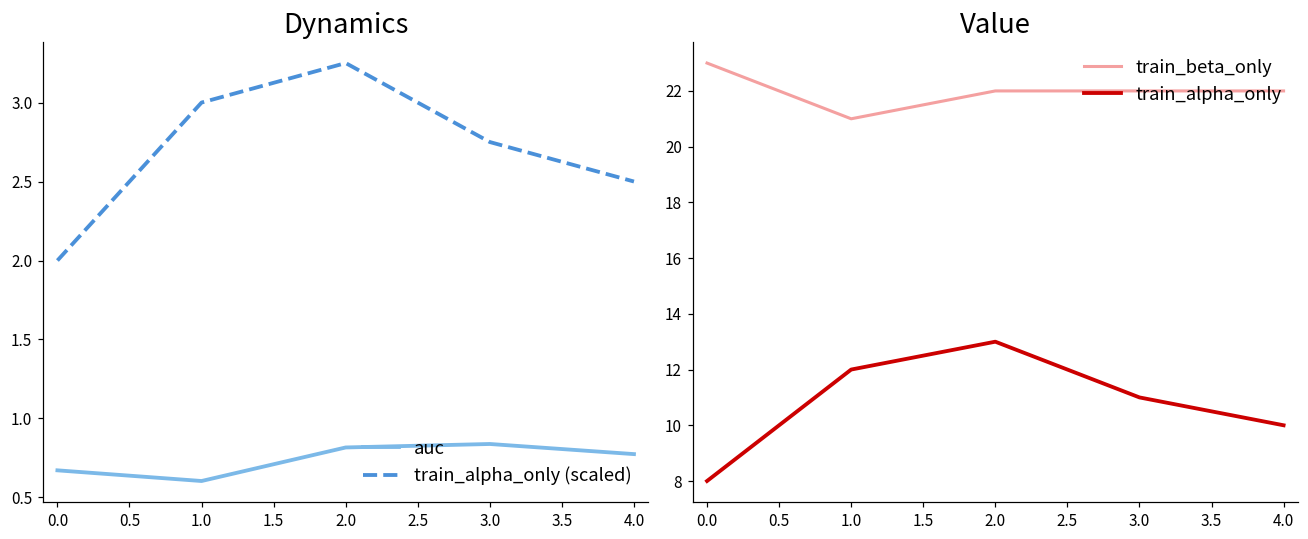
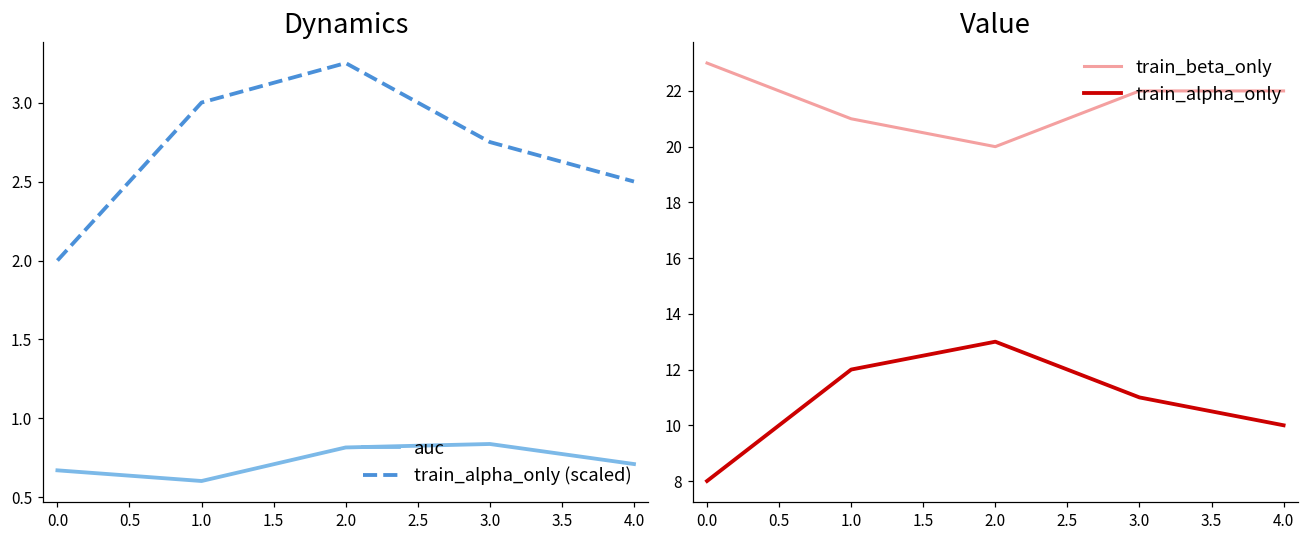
  {
    "Dynamics": {
      "auc": {
        "0.0": 0.67,
        "1.0": 0.60,
        "2.0": 0.82,
        "3.0": 0.84,
-       "4.0": 0.77
+       "4.0": 0.71
      },
      "train_alpha_only (scaled)": {
        "0.0": 2.00,
        "1.0": 3.00,
        "2.0": 3.25,
        "3.0": 2.75,
        "4.0": 2.50
      }
    },
    "Value": {
      "train_beta_only": {
        "0.0": 23,
        "1.0": 21,
-       "2.0": 22,
+       "2.0": 20,
        "3.0": 22,
        "4.0": 22
      },
      "train_alpha_only": {
        "0.0": 8,
        "1.0": 12,
        "2.0": 13,
        "3.0": 11,
        "4.0": 10
      }
    }
  }
